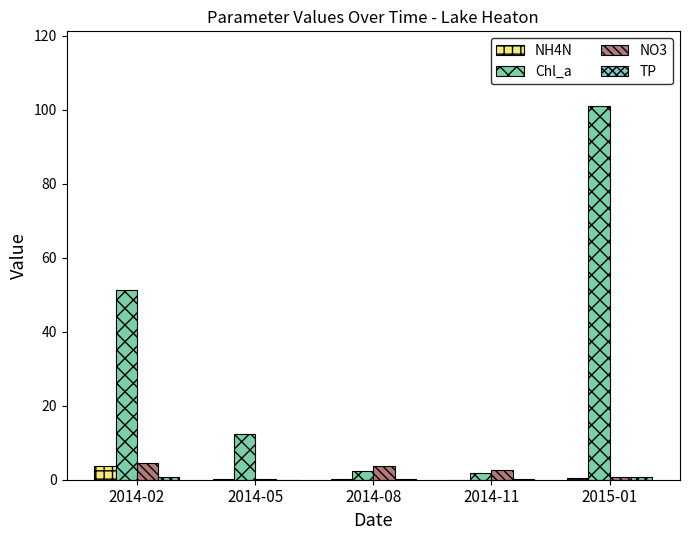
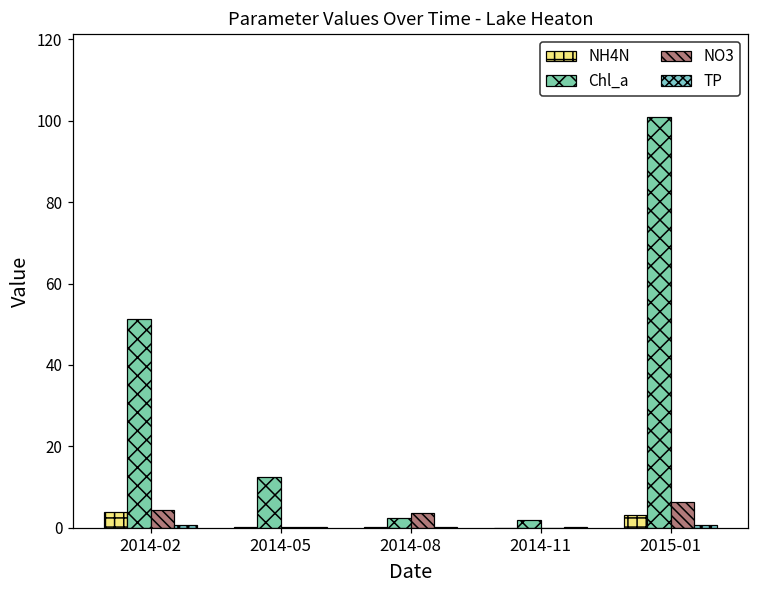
  {
    "NH4N": {
      "2014-02": 4,
-     "2015-01": 0
+     "2015-01": 3
    },
    "NO3": {
      "2014-02": 4,
      "2014-08": 4,
-     "2014-11": 3,
-     "2015-01": 1
+     "2014-11": 0,
+     "2015-01": 6
    }
  }
